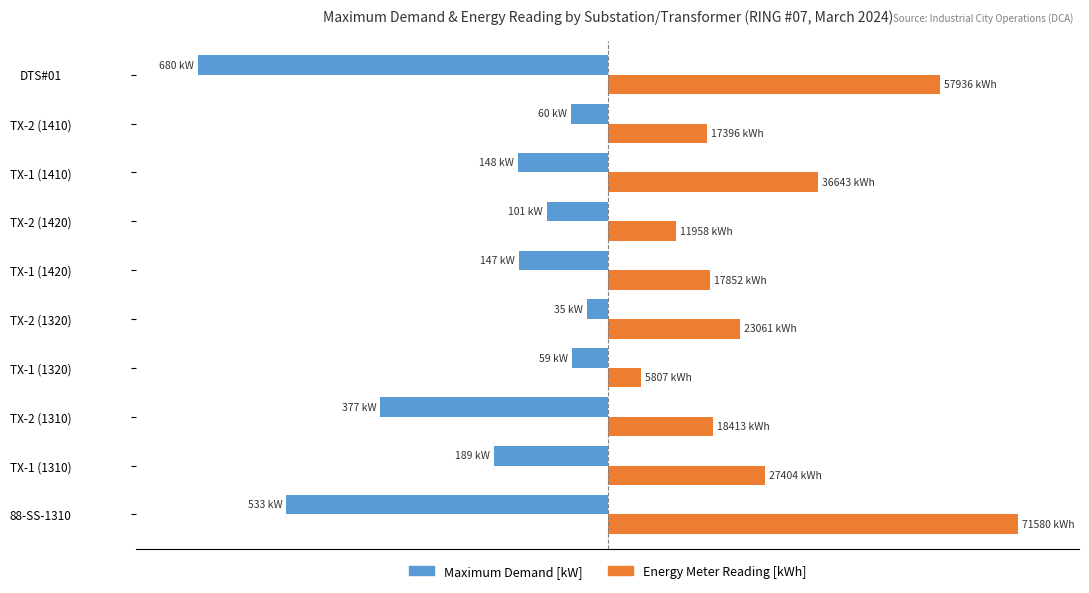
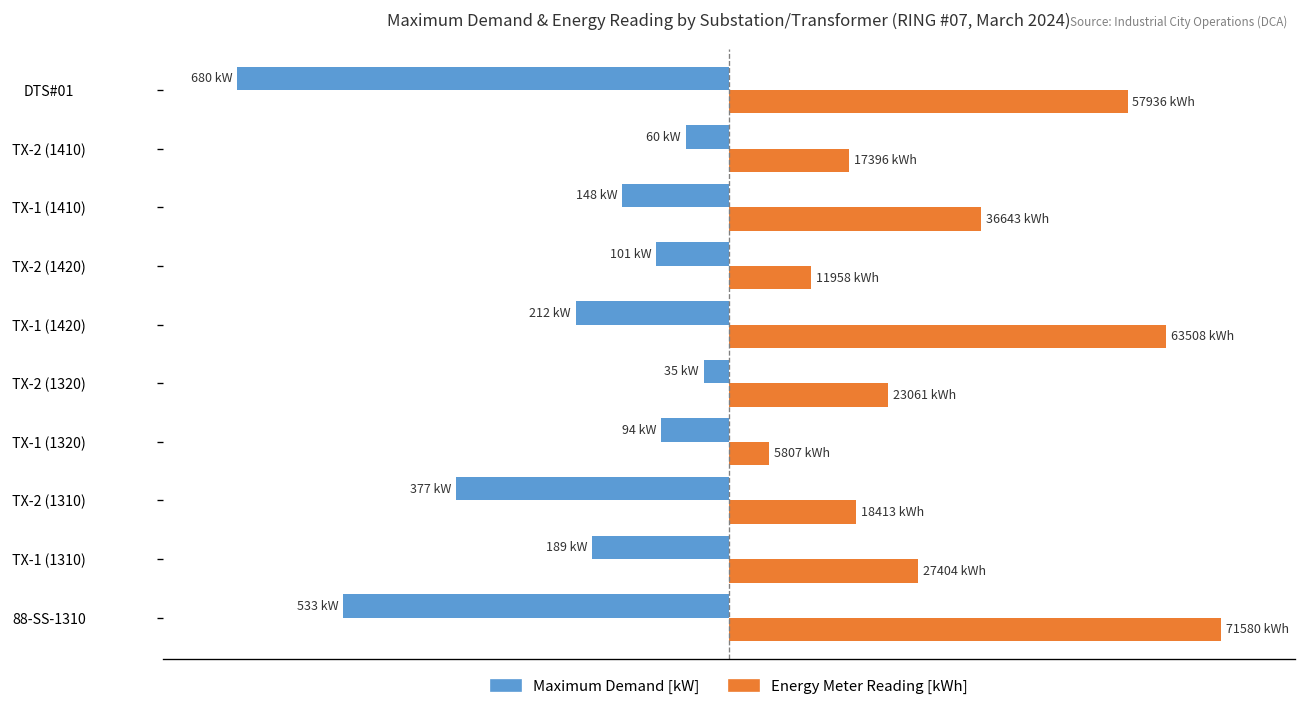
  {
    "Maximum Demand [kW]": {
-     "TX-1 (1420)": 147,
-     "TX-1 (1320)": 59
+     "TX-1 (1420)": 212,
+     "TX-1 (1320)": 94
    },
    "Energy Meter Reading [kWh]": {
-     "TX-1 (1420)": 17852
+     "TX-1 (1420)": 63508
    }
  }
